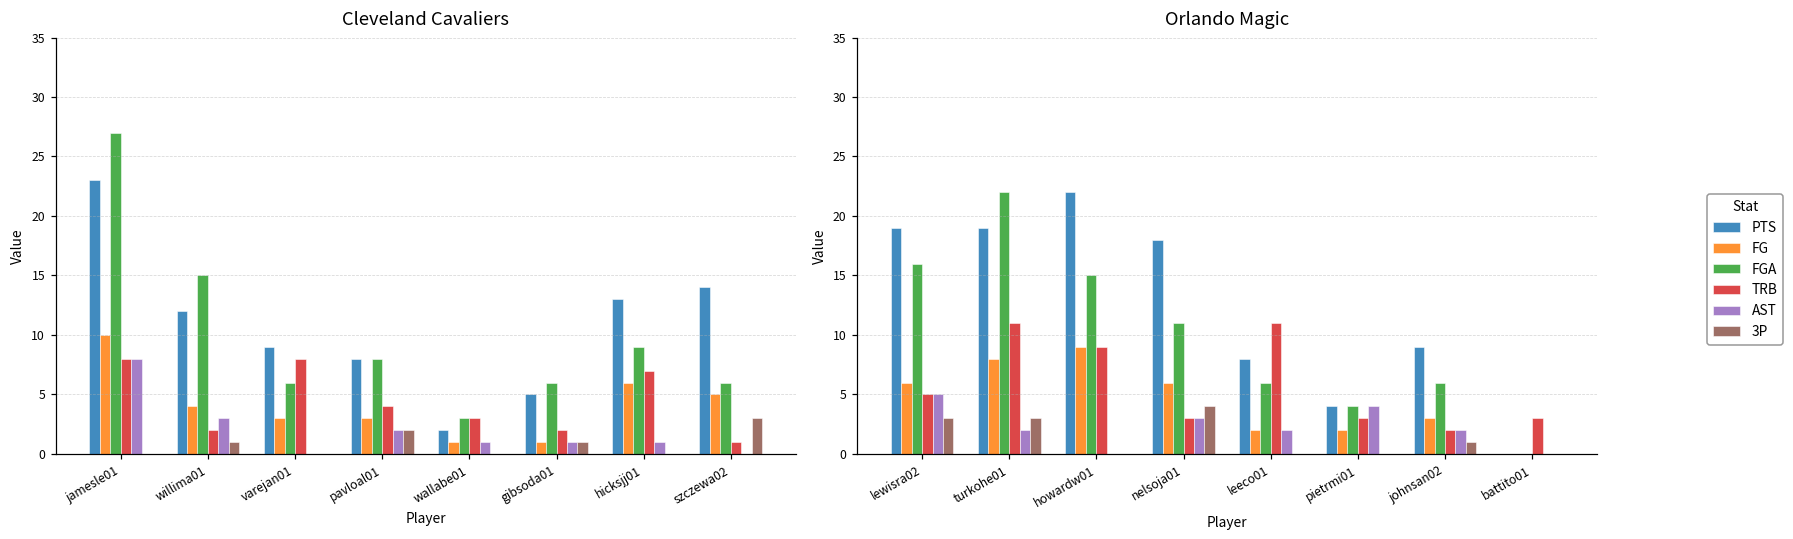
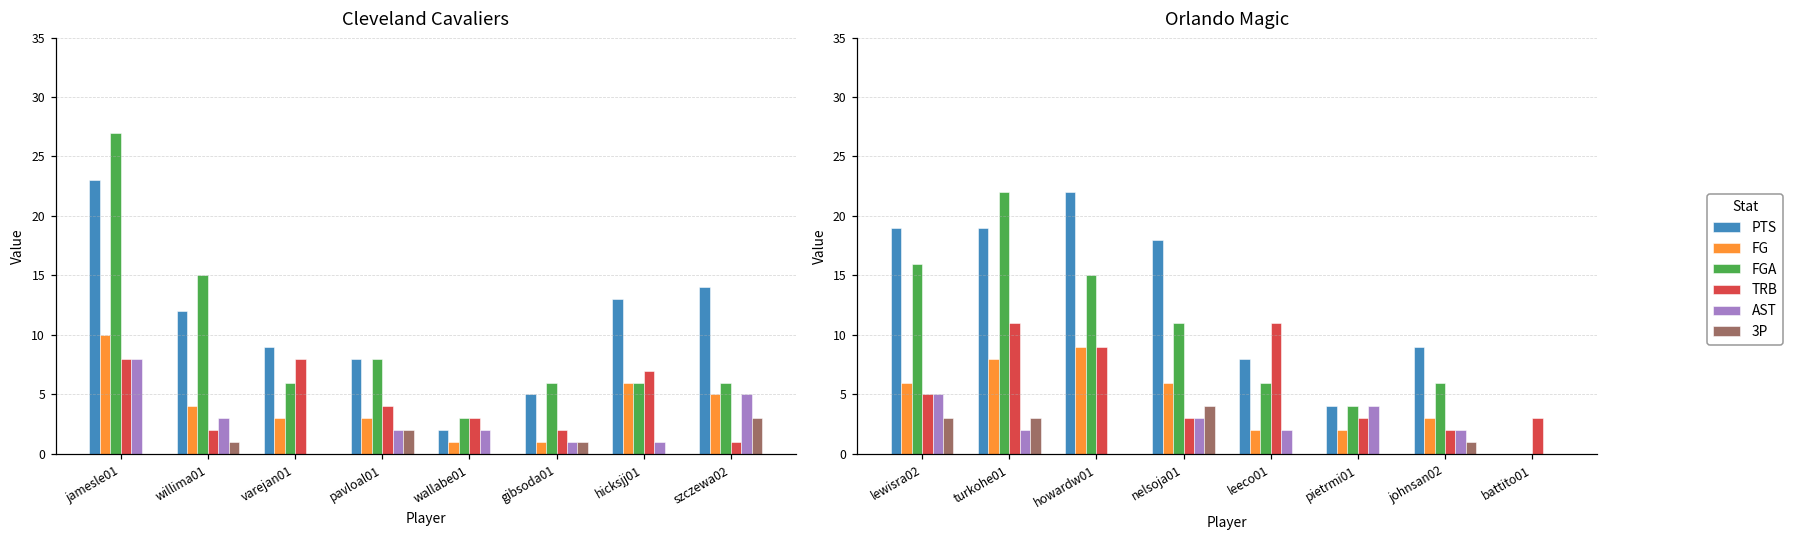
  {
    "Cleveland Cavaliers": {
      "PTS": {
        "jamesle01": 23,
        "willima01": 12,
        "varejan01": 9,
        "pavloal01": 8,
        "wallabe01": 2,
        "gibsoda01": 5,
        "hicksjj01": 13,
        "szczewa02": 14
      },
      "FG": {
        "jamesle01": 10,
        "willima01": 4,
        "varejan01": 3,
        "pavloal01": 3,
        "wallabe01": 1,
        "gibsoda01": 1,
        "hicksjj01": 6,
        "szczewa02": 5
      },
      "FGA": {
        "jamesle01": 27,
        "willima01": 15,
        "varejan01": 6,
        "pavloal01": 8,
        "wallabe01": 3,
        "gibsoda01": 6,
-       "hicksjj01": 9,
+       "hicksjj01": 6,
        "szczewa02": 6
      },
      "TRB": {
        "jamesle01": 8,
        "willima01": 2,
        "varejan01": 8,
        "pavloal01": 4,
        "wallabe01": 3,
        "gibsoda01": 2,
        "hicksjj01": 7,
        "szczewa02": 1
      },
      "AST": {
        "jamesle01": 8,
        "willima01": 3,
        "varejan01": 0,
        "pavloal01": 2,
-       "wallabe01": 1,
+       "wallabe01": 2,
        "gibsoda01": 1,
        "hicksjj01": 1,
-       "szczewa02": 0
+       "szczewa02": 5
      },
      "3P": {
        "jamesle01": 0,
        "willima01": 1,
        "varejan01": 0,
        "pavloal01": 2,
        "wallabe01": 0,
        "gibsoda01": 1,
        "hicksjj01": 0,
        "szczewa02": 3
      }
    },
    "Orlando Magic": {
      "PTS": {
        "lewisra02": 19.0,
        "turkohe01": 19.0,
        "howardw01": 22.0,
        "nelsoja01": 18.0,
        "leeco01": 8.0,
        "pietrmi01": 4.0,
        "johnsan02": 9.0,
        "battito01": 0.0
      },
      "FG": {
        "lewisra02": 6.0,
        "turkohe01": 8.0,
        "howardw01": 9.0,
        "nelsoja01": 6.0,
        "leeco01": 2.0,
        "pietrmi01": 2.0,
        "johnsan02": 3.0,
        "battito01": 0.0
      },
      "FGA": {
        "lewisra02": 16.0,
        "turkohe01": 22.0,
        "howardw01": 15.0,
        "nelsoja01": 11.0,
        "leeco01": 6.0,
        "pietrmi01": 4.0,
        "johnsan02": 6.0,
        "battito01": 0.0
      },
      "TRB": {
        "lewisra02": 5.0,
        "turkohe01": 11.0,
        "howardw01": 9.0,
        "nelsoja01": 3.0,
        "leeco01": 11.0,
        "pietrmi01": 3.0,
        "johnsan02": 2.0,
        "battito01": 3.0
      },
      "AST": {
        "lewisra02": 5.0,
        "turkohe01": 2.0,
        "howardw01": 0.0,
        "nelsoja01": 3.0,
        "leeco01": 2.0,
        "pietrmi01": 4.0,
        "johnsan02": 2.0,
        "battito01": 0.0
      },
      "3P": {
        "lewisra02": 3.0,
        "turkohe01": 3.0,
        "howardw01": 0.0,
        "nelsoja01": 4.0,
        "leeco01": 0.0,
        "pietrmi01": 0.0,
        "johnsan02": 1.0,
        "battito01": 0.0
      }
    }
  }
